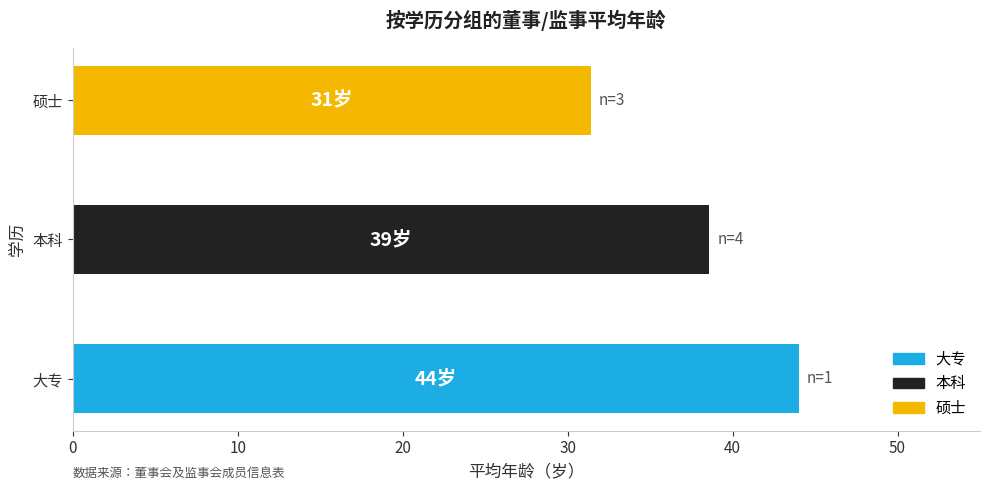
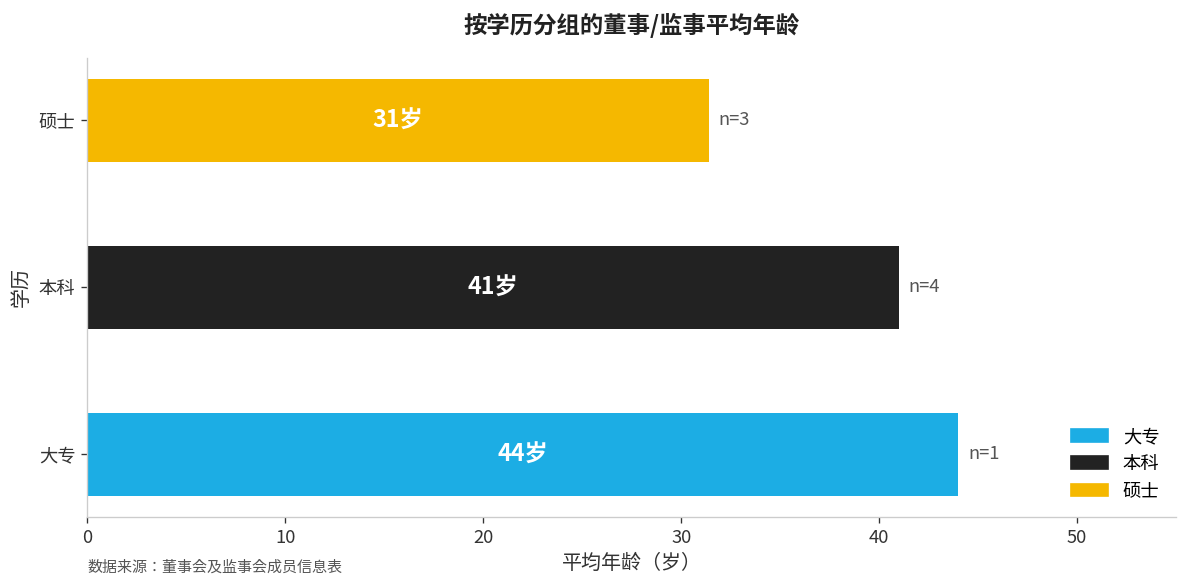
  {
    "硕士": "31岁",
-   "本科": "39岁",
+   "本科": "41岁",
    "大专": "44岁"
  }
